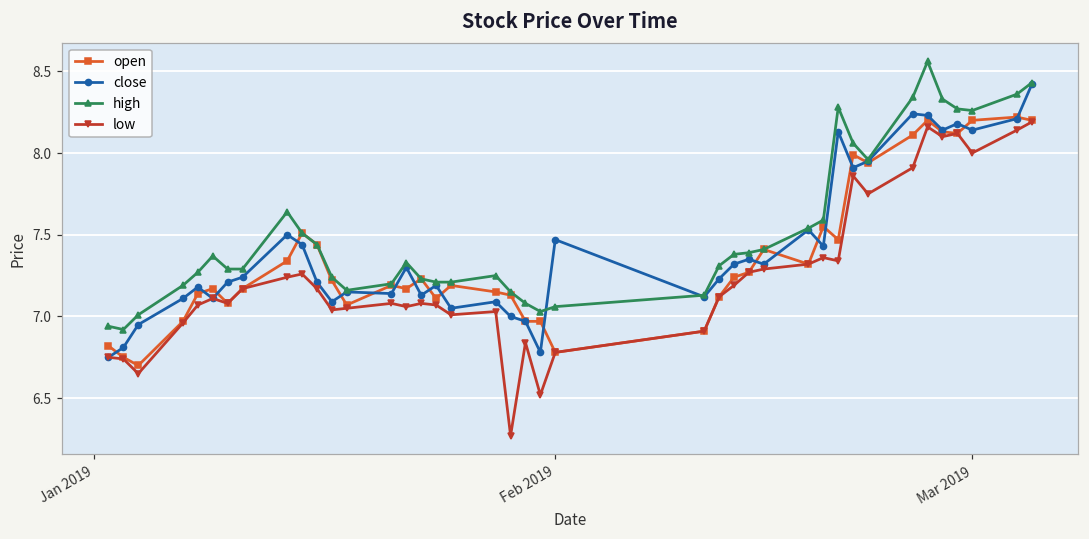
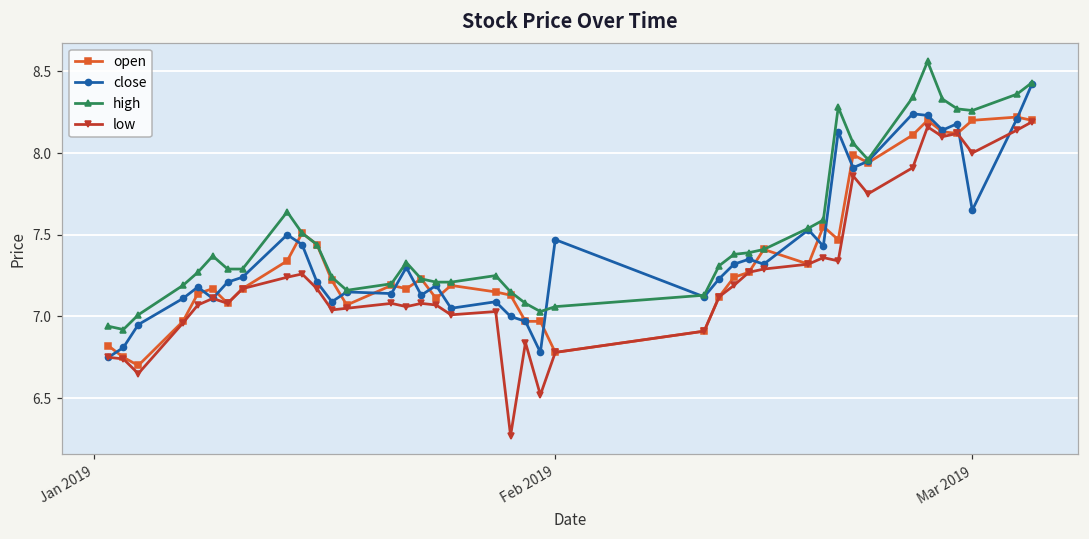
  {
    "close": {
      "Feb 2019": 7.47,
-     "Mar 2019": 8.14
+     "Mar 2019": 7.65
    },
    "high": {
      "Feb 2019": 7.06,
      "Mar 2019": 8.26
    }
  }
